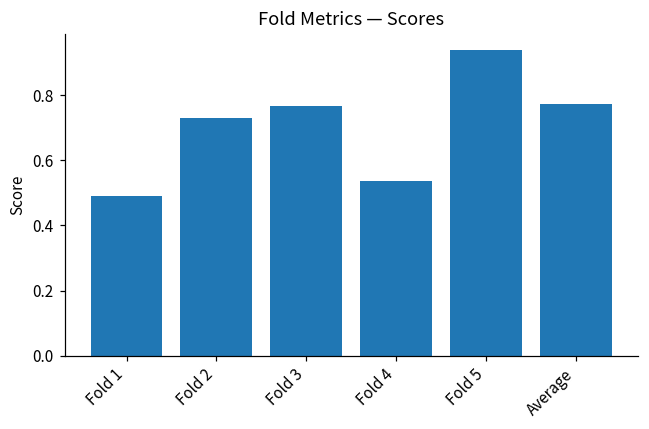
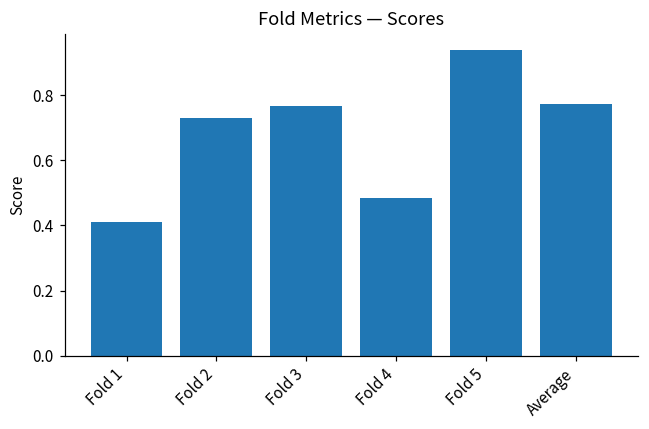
  {
-   "Fold 1": 0.49,
+   "Fold 1": 0.41,
    "Fold 2": 0.73,
    "Fold 3": 0.77,
-   "Fold 4": 0.54,
+   "Fold 4": 0.49,
    "Fold 5": 0.94,
    "Average": 0.77
  }
